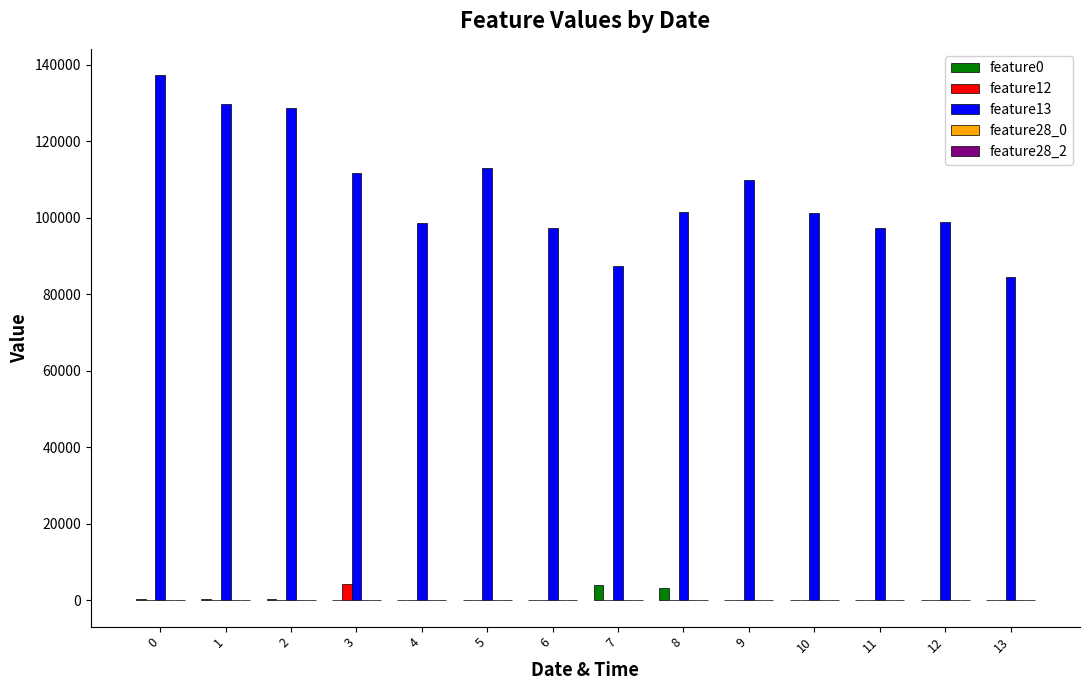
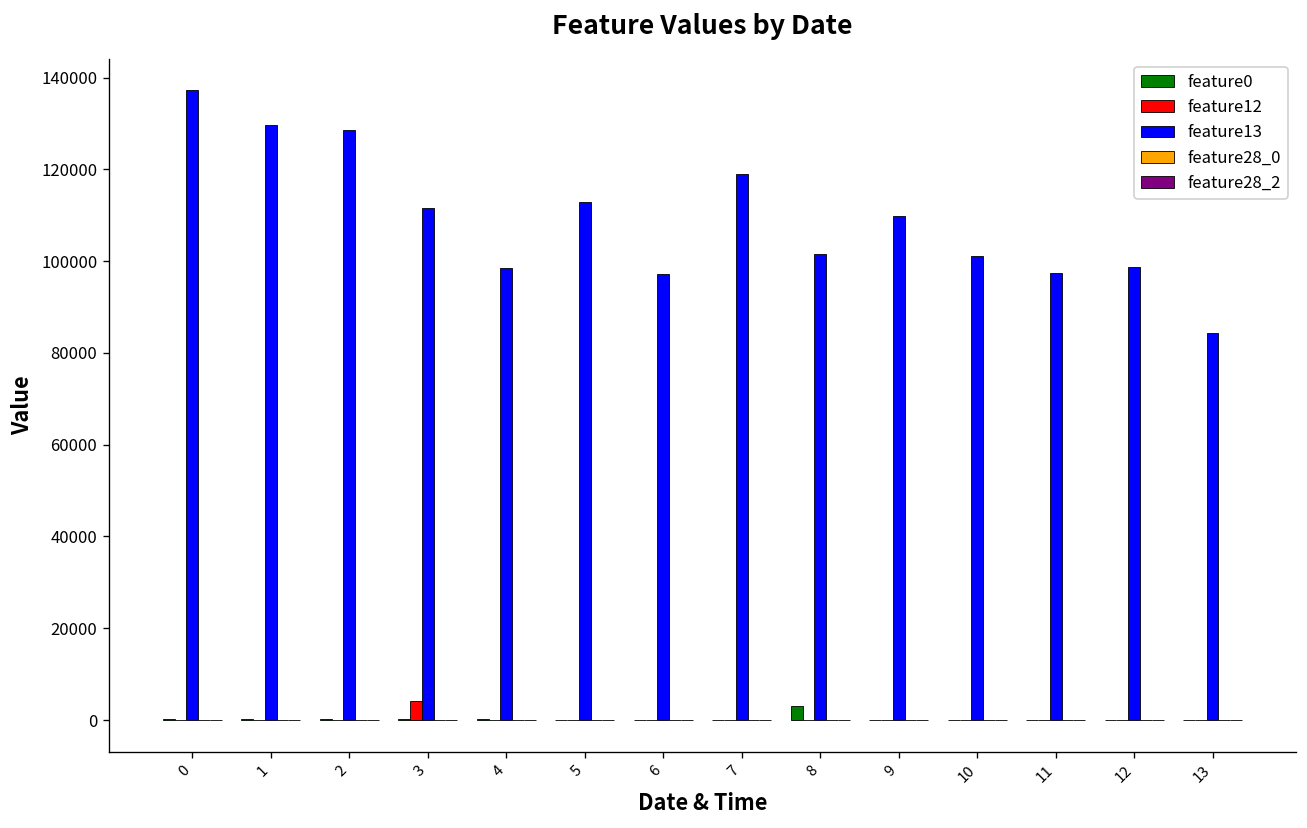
  {
    "feature0": {
-     "7": 4000,
+     "7": 0,
      "8": 3000
    },
    "feature12": {
      "3": 4000
    },
    "feature13": {
      "0": 137000,
      "1": 130000,
      "2": 129000,
      "3": 112000,
      "4": 99000,
      "5": 113000,
      "6": 97000,
-     "7": 87000,
+     "7": 119000,
      "8": 101000,
      "9": 110000,
      "10": 101000,
      "11": 97000,
      "12": 99000,
      "13": 84000
    }
  }
